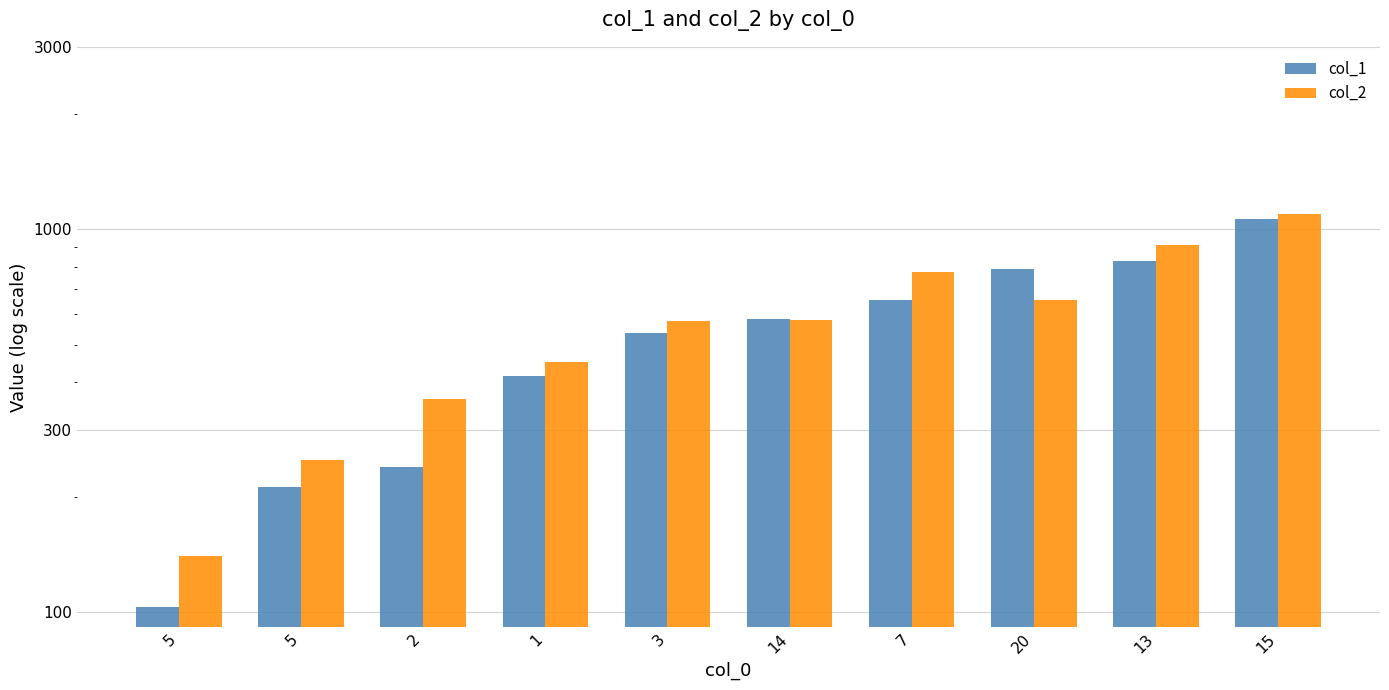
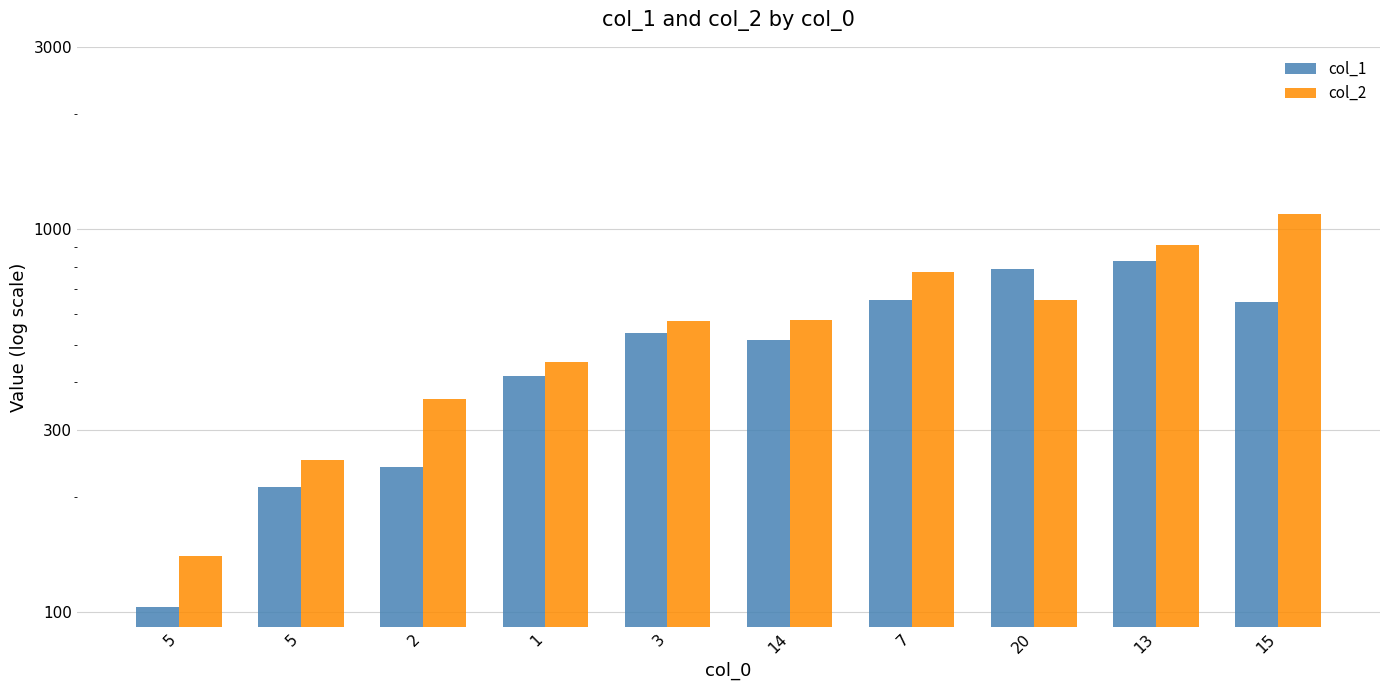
  {
    "col_1": {
      "2": 240,
      "1": 410,
      "3": 540,
-     "14": 580,
+     "14": 520,
      "7": 650,
      "20": 790,
      "13": 830,
-     "15": 1060
+     "15": 650
    },
    "col_2": {
      "2": 360,
      "1": 450,
      "3": 580,
      "14": 580,
      "7": 770,
      "20": 650,
      "13": 910,
      "15": 1100
    }
  }
